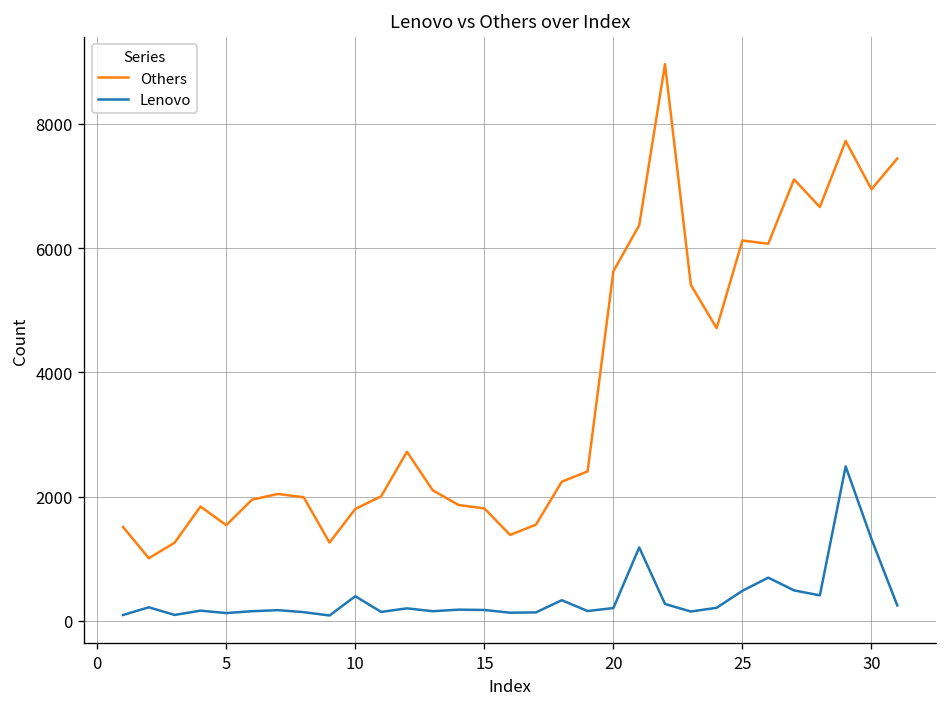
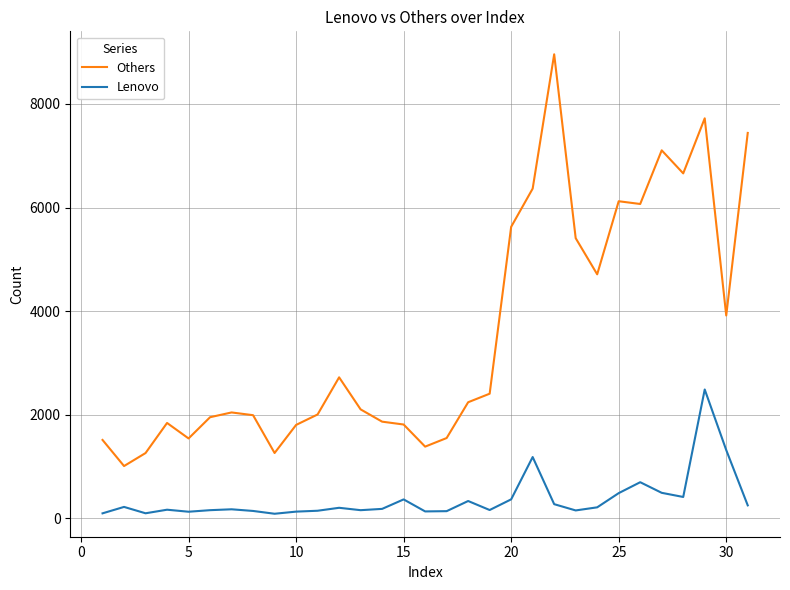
  {
    "Others": {
      "5": 1500,
      "10": 1800,
      "15": 1800,
      "20": 5600,
      "25": 6100,
-     "30": 6900
+     "30": 3900
    },
    "Lenovo": {
      "5": 100,
-     "10": 400,
-     "15": 200,
-     "20": 200,
+     "10": 100,
+     "15": 400,
+     "20": 400,
      "25": 500,
      "30": 1300
    }
  }
